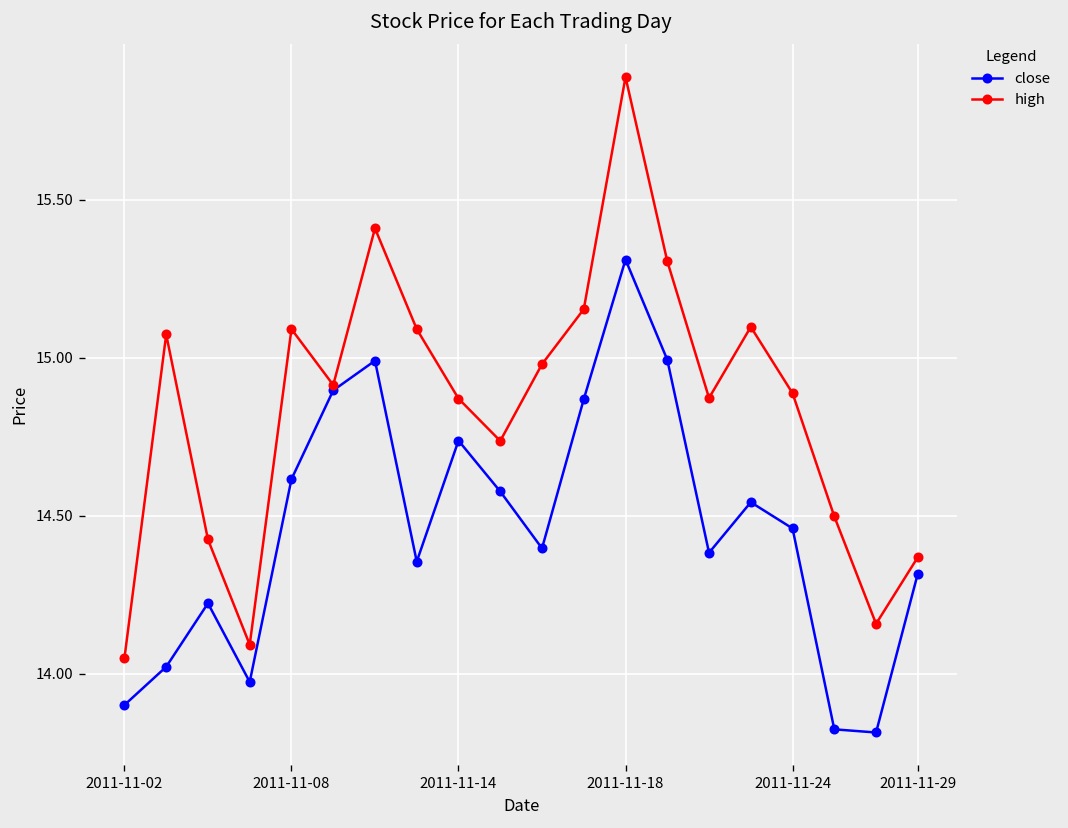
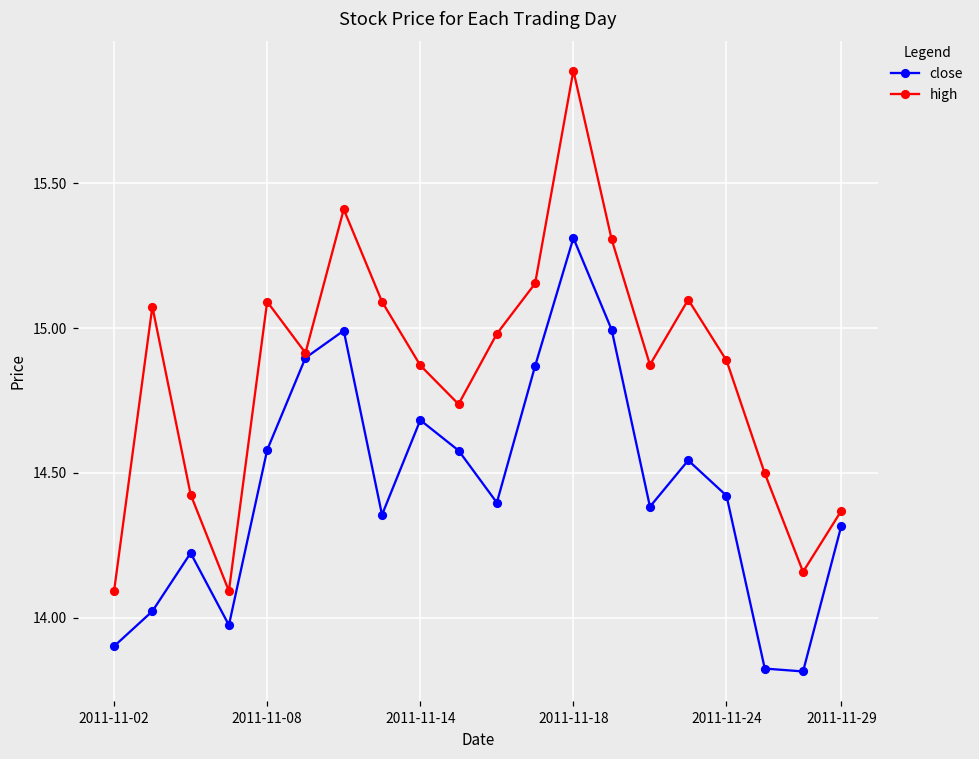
  {
    "close": {
      "2011-11-02": 13.90,
-     "2011-11-08": 14.62,
-     "2011-11-14": 14.74,
+     "2011-11-08": 14.58,
+     "2011-11-14": 14.68,
      "2011-11-18": 15.31,
-     "2011-11-24": 14.46,
+     "2011-11-24": 14.42,
      "2011-11-29": 14.32
    },
    "high": {
-     "2011-11-02": 14.05,
+     "2011-11-02": 14.09,
      "2011-11-08": 15.09,
      "2011-11-14": 14.87,
      "2011-11-18": 15.89,
      "2011-11-24": 14.89,
      "2011-11-29": 14.37
    }
  }
